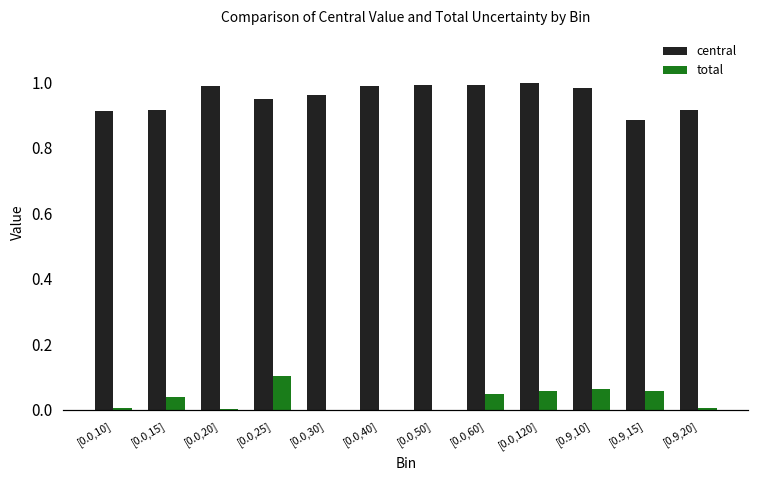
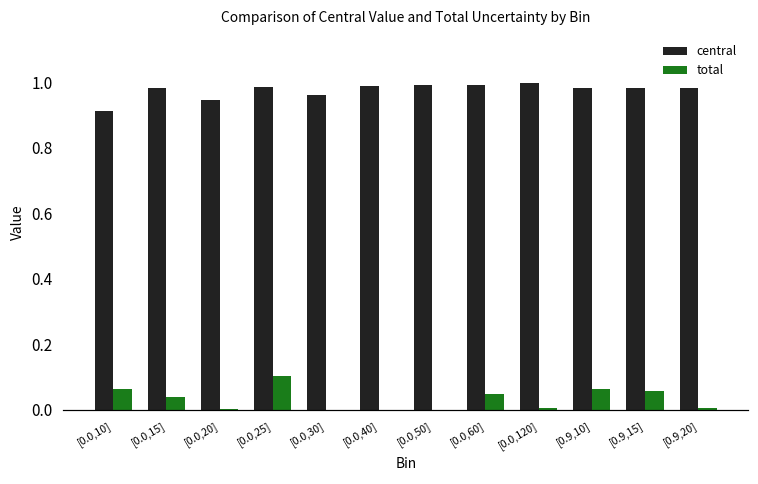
  {
    "central": {
      "[0.0,10]": 0.91,
-     "[0.0,15]": 0.92,
-     "[0.0,20]": 0.99,
-     "[0.0,25]": 0.95,
+     "[0.0,15]": 0.98,
+     "[0.0,20]": 0.95,
+     "[0.0,25]": 0.98,
      "[0.0,30]": 0.96,
      "[0.0,40]": 0.99,
      "[0.0,50]": 0.99,
      "[0.0,60]": 0.99,
      "[0.0,120]": 1.00,
      "[0.9,10]": 0.98,
-     "[0.9,15]": 0.89,
-     "[0.9,20]": 0.92
+     "[0.9,15]": 0.98,
+     "[0.9,20]": 0.98
    },
    "total": {
-     "[0.0,10]": 0.01,
+     "[0.0,10]": 0.06,
      "[0.0,15]": 0.04,
      "[0.0,25]": 0.10,
      "[0.0,30]": 0.00,
      "[0.0,40]": 0.00,
      "[0.0,50]": 0.00,
      "[0.0,60]": 0.05,
-     "[0.0,120]": 0.06,
+     "[0.0,120]": 0.01,
      "[0.9,10]": 0.06,
      "[0.9,15]": 0.06
    }
  }
